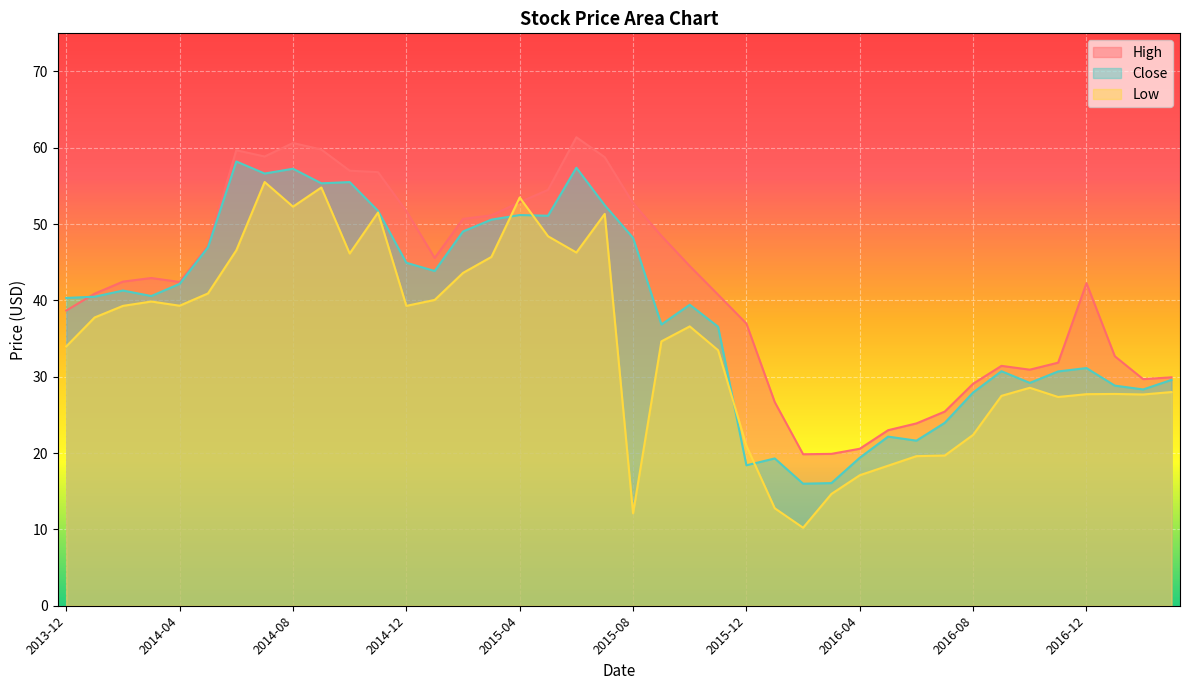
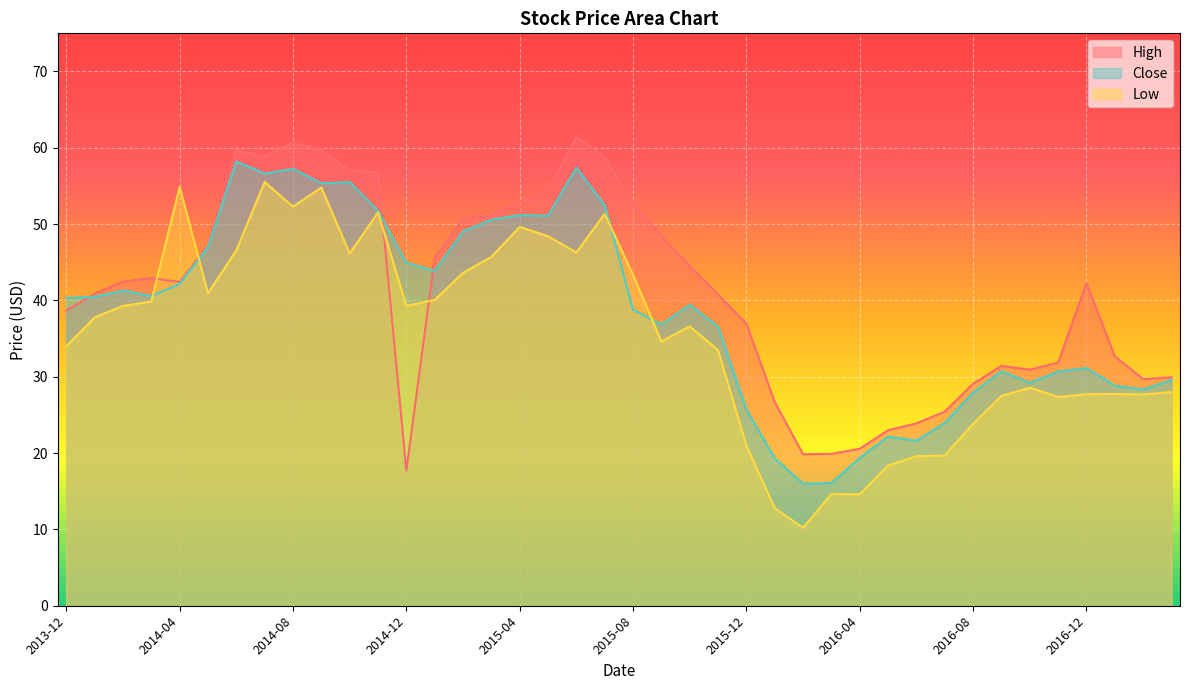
  {
    "High": {
      "2013-12": 39,
      "2014-08": 61,
-     "2014-12": 52,
+     "2014-12": 18,
      "2015-04": 53,
      "2015-08": 53,
      "2015-12": 37,
      "2016-04": 21,
      "2016-08": 29,
      "2016-12": 42
    },
    "Close": {
      "2013-12": 40,
      "2014-08": 57,
      "2014-12": 45,
      "2015-04": 51,
-     "2015-08": 48,
-     "2015-12": 18,
+     "2015-08": 39,
+     "2015-12": 26,
      "2016-04": 19,
      "2016-08": 28,
      "2016-12": 31
    },
    "Low": {
      "2013-12": 34,
-     "2014-04": 39,
+     "2014-04": 55,
      "2014-08": 52,
      "2014-12": 39,
-     "2015-04": 53,
-     "2015-08": 12,
+     "2015-04": 50,
+     "2015-08": 43,
      "2015-12": 21,
-     "2016-04": 17,
-     "2016-08": 22,
+     "2016-04": 15,
+     "2016-08": 24,
      "2016-12": 28
    }
  }
